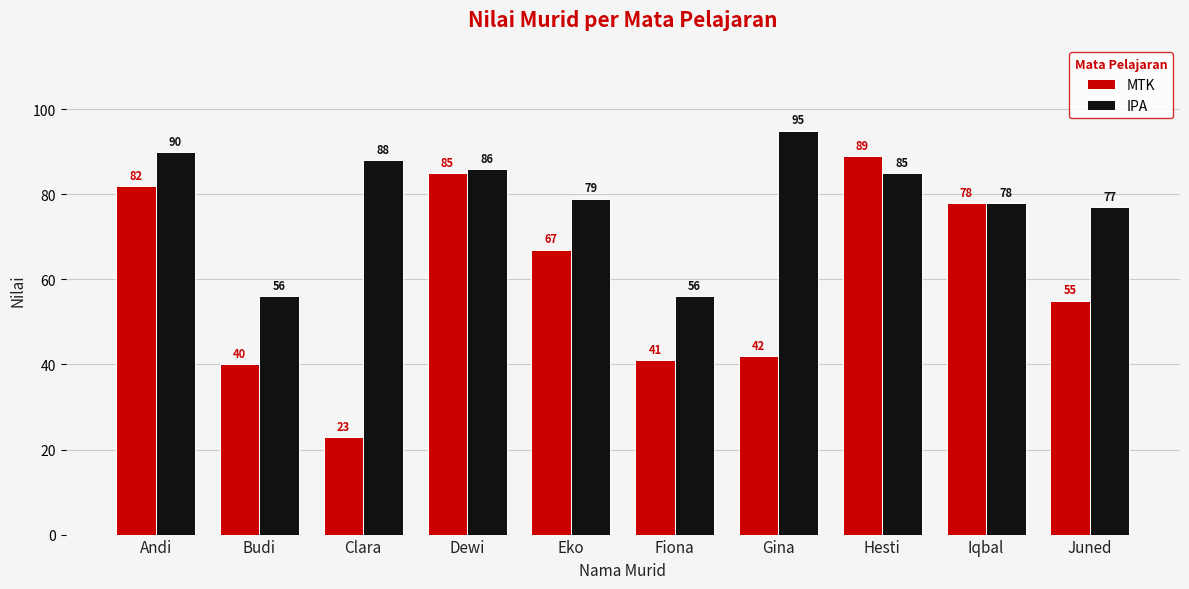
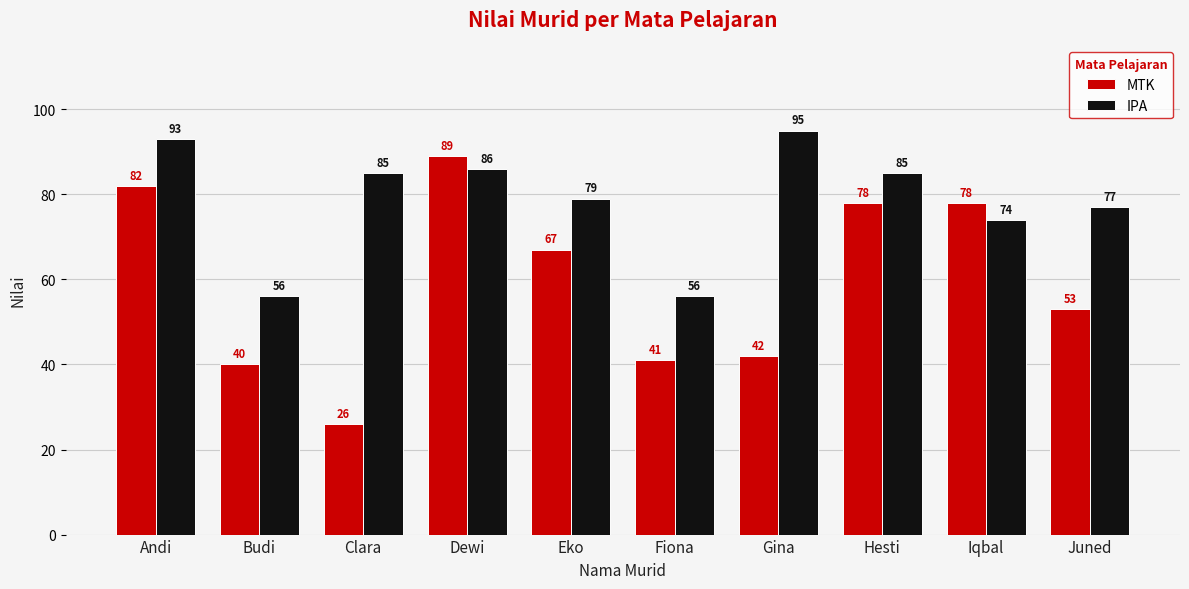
  {
    "MTK": {
      "Andi": 82,
      "Budi": 40,
-     "Clara": 23,
-     "Dewi": 85,
+     "Clara": 26,
+     "Dewi": 89,
      "Eko": 67,
      "Fiona": 41,
      "Gina": 42,
-     "Hesti": 89,
+     "Hesti": 78,
      "Iqbal": 78,
-     "Juned": 55
+     "Juned": 53
    },
    "IPA": {
-     "Andi": 90,
+     "Andi": 93,
      "Budi": 56,
-     "Clara": 88,
+     "Clara": 85,
      "Dewi": 86,
      "Eko": 79,
      "Fiona": 56,
      "Gina": 95,
      "Hesti": 85,
-     "Iqbal": 78,
+     "Iqbal": 74,
      "Juned": 77
    }
  }
